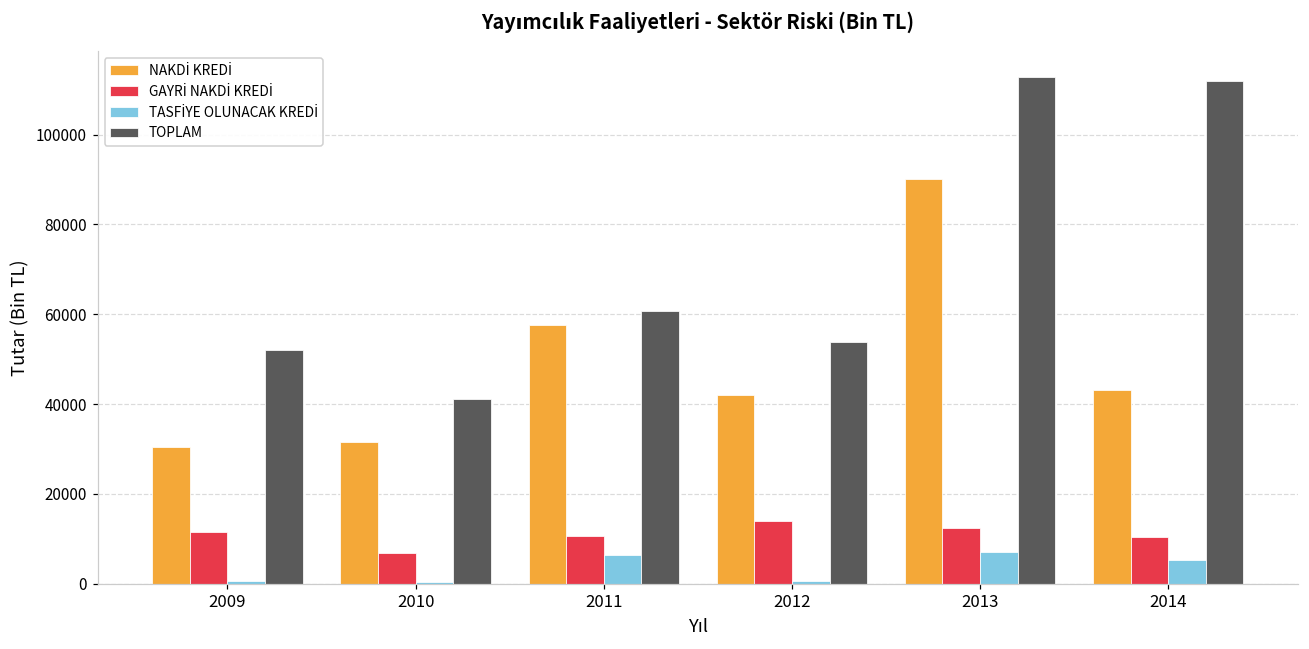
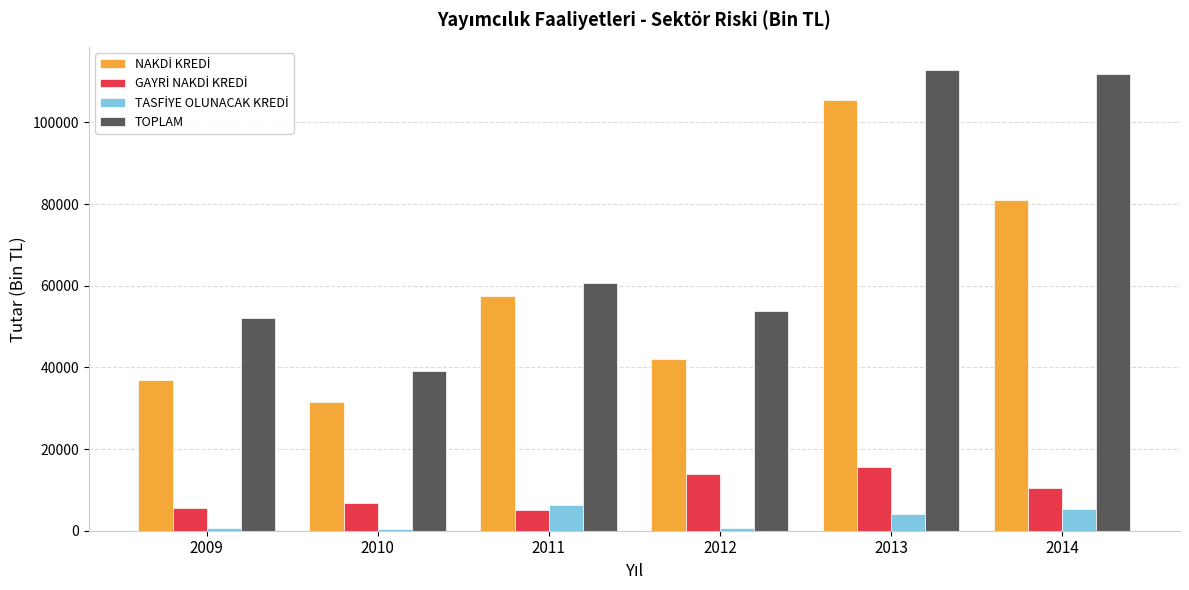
  {
    "NAKDİ KREDİ": {
-     "2009": 30000,
+     "2009": 37000,
      "2010": 32000,
      "2011": 58000,
      "2012": 42000,
-     "2013": 90000,
-     "2014": 43000
+     "2013": 105000,
+     "2014": 81000
    },
    "GAYRİ NAKDİ KREDİ": {
-     "2009": 12000,
+     "2009": 5000,
      "2010": 7000,
-     "2011": 11000,
+     "2011": 5000,
      "2012": 14000,
-     "2013": 12000,
+     "2013": 16000,
      "2014": 10000
    },
    "TASFİYE OLUNACAK KREDİ": {
      "2009": 1000,
      "2011": 6000,
-     "2013": 7000,
+     "2013": 4000,
      "2014": 5000
    },
    "TOPLAM": {
      "2009": 52000,
-     "2010": 41000,
+     "2010": 39000,
      "2011": 61000,
      "2012": 54000,
      "2013": 113000,
      "2014": 112000
    }
  }
